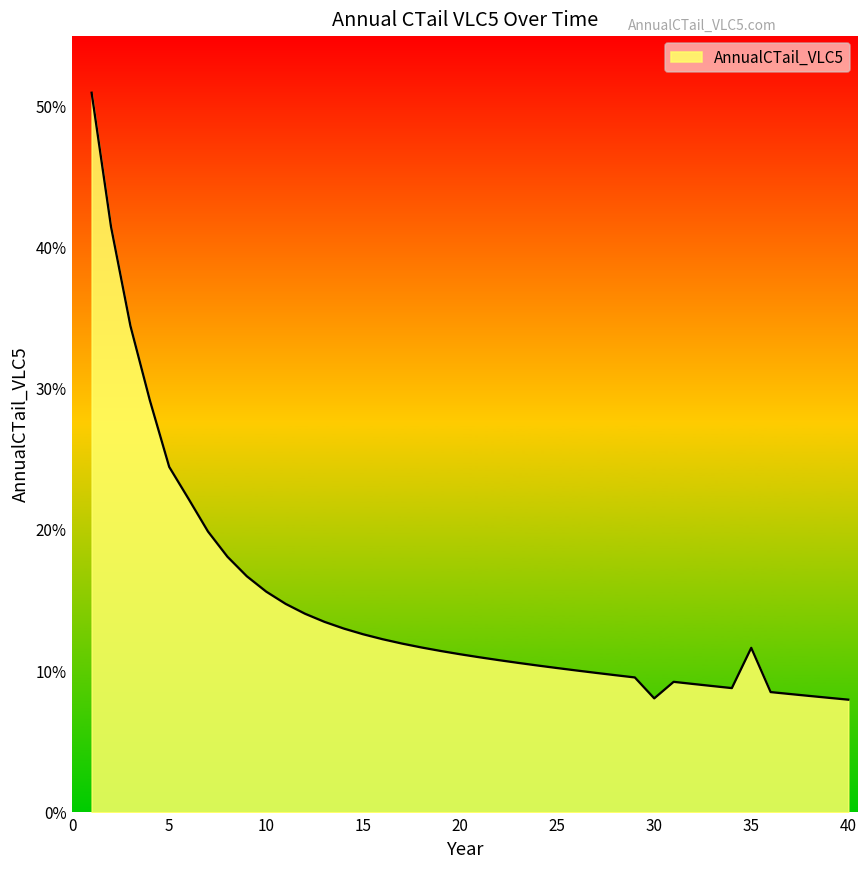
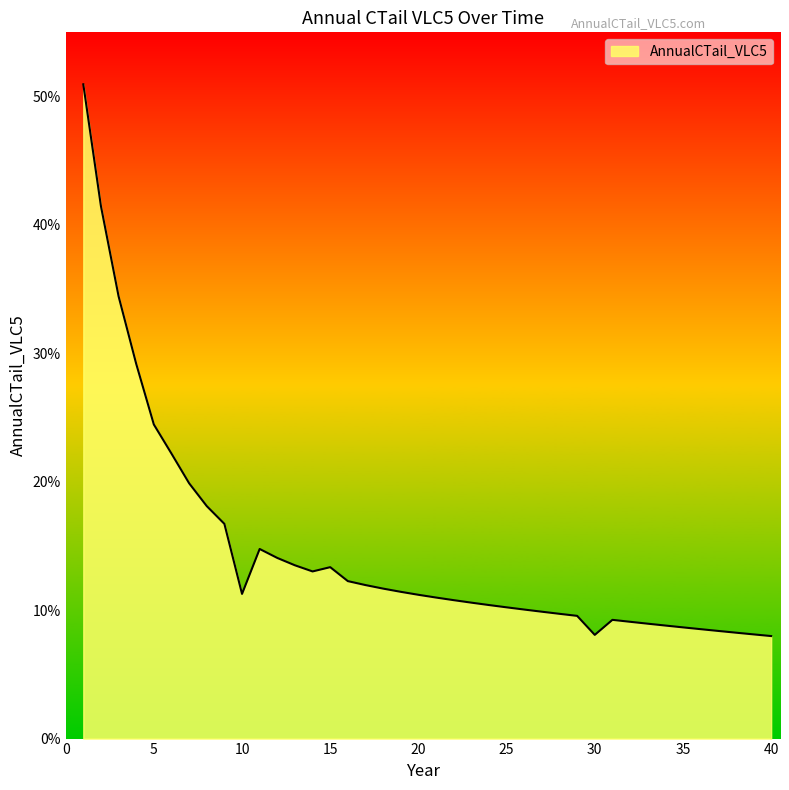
  {
    "5": "24.5%",
-   "10": "15.6%",
-   "15": "12.6%",
+   "10": "11.3%",
+   "15": "13.3%",
    "20": "11.2%",
    "25": "10.2%",
    "30": "8.1%",
-   "35": "11.7%",
+   "35": "8.7%",
    "40": "8.0%"
  }
